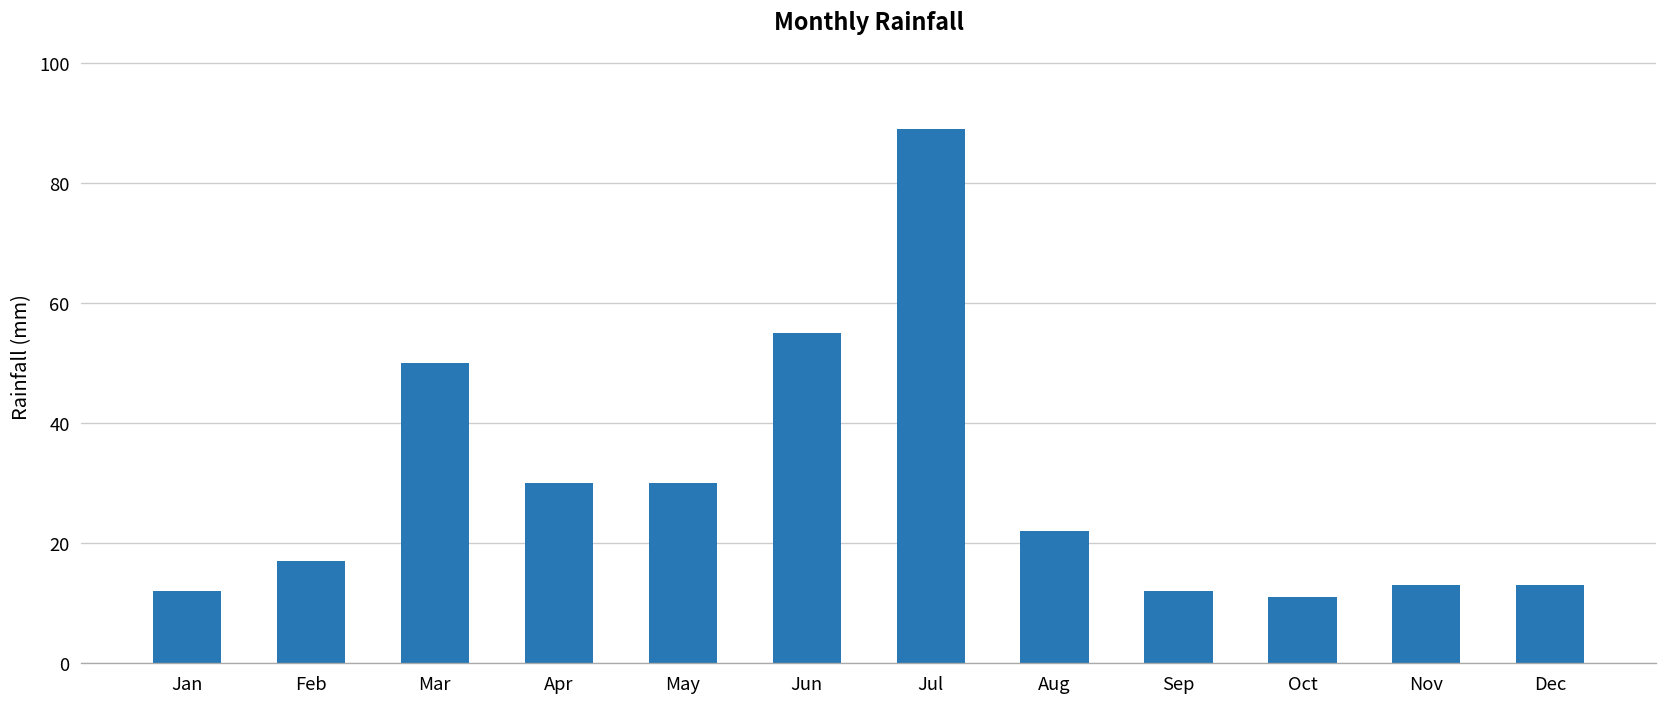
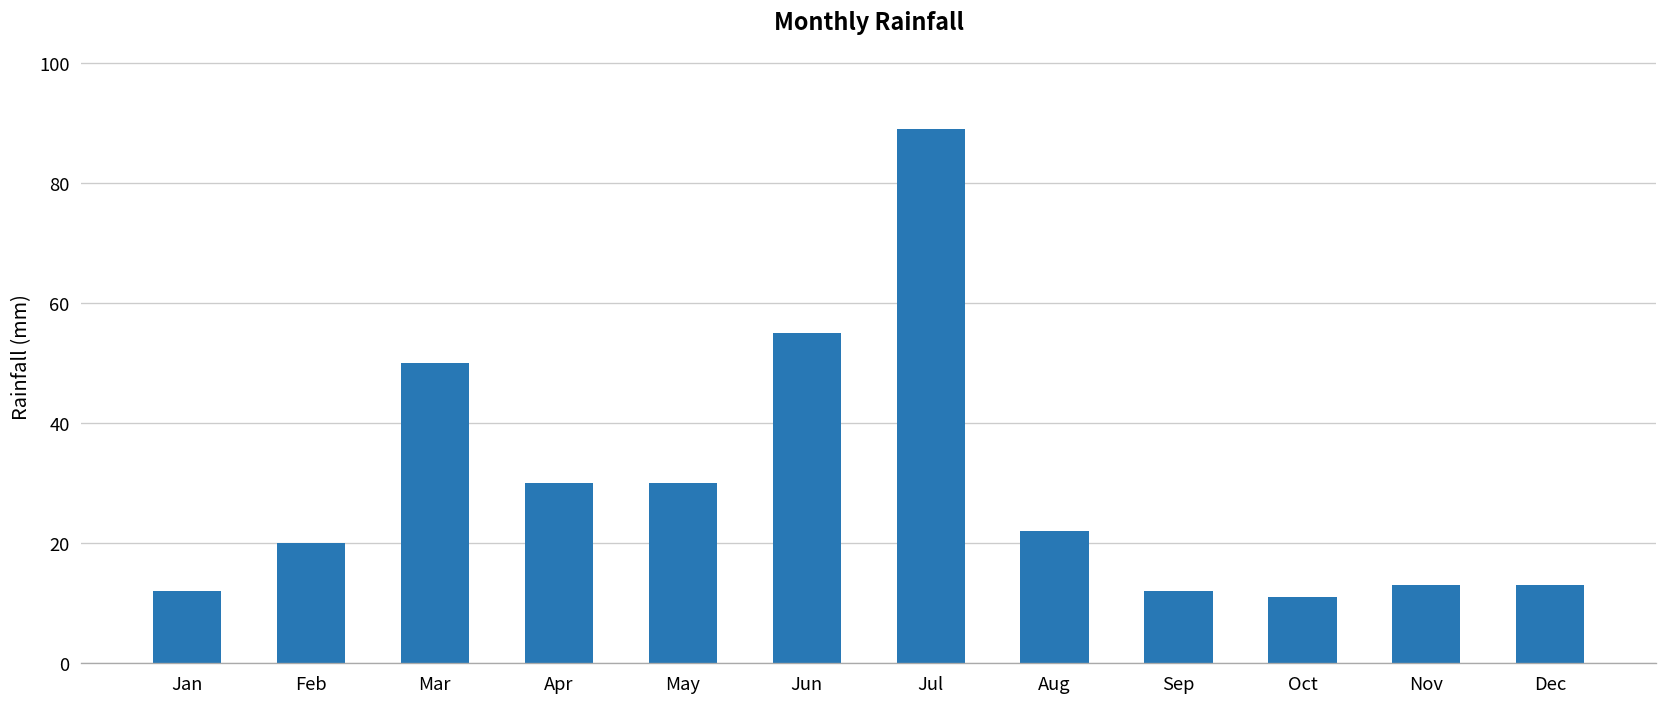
  {
    "Jan": 12,
-   "Feb": 17,
+   "Feb": 20,
    "Mar": 50,
    "Apr": 30,
    "May": 30,
    "Jun": 55,
    "Jul": 89,
    "Aug": 22,
    "Sep": 12,
    "Oct": 11,
    "Nov": 13,
    "Dec": 13
  }
